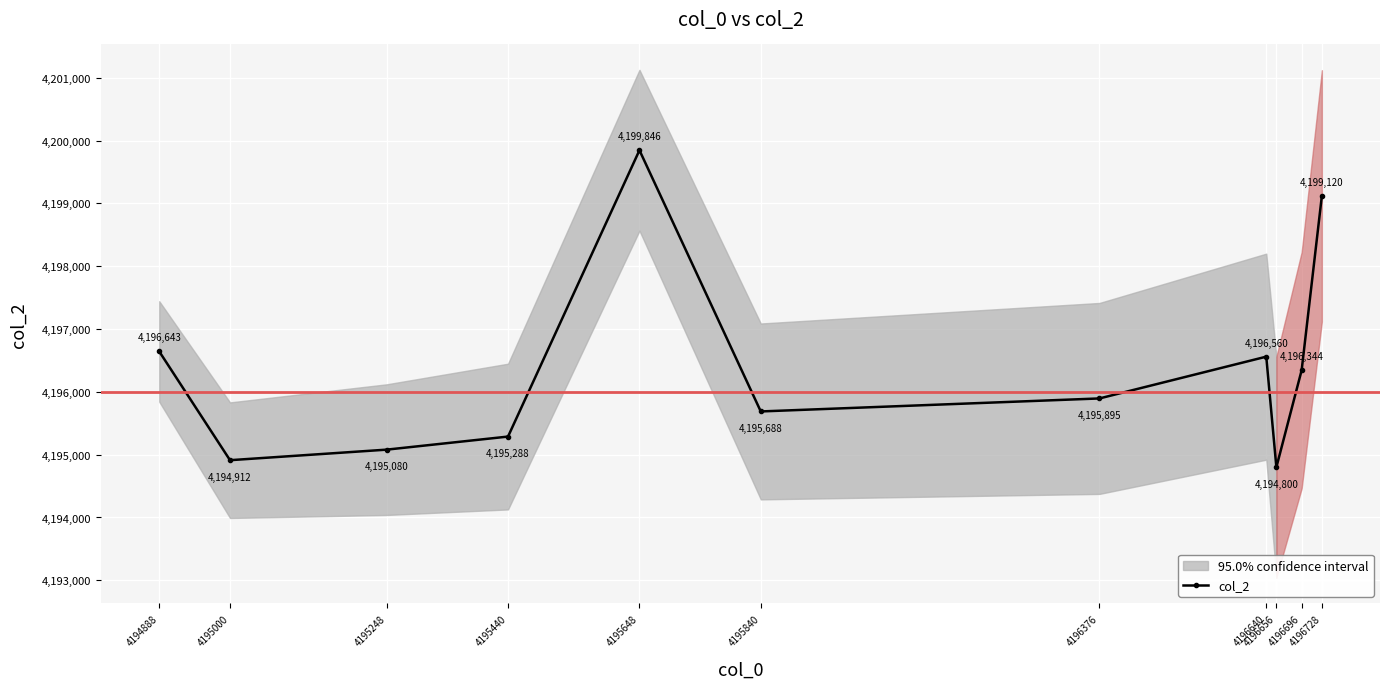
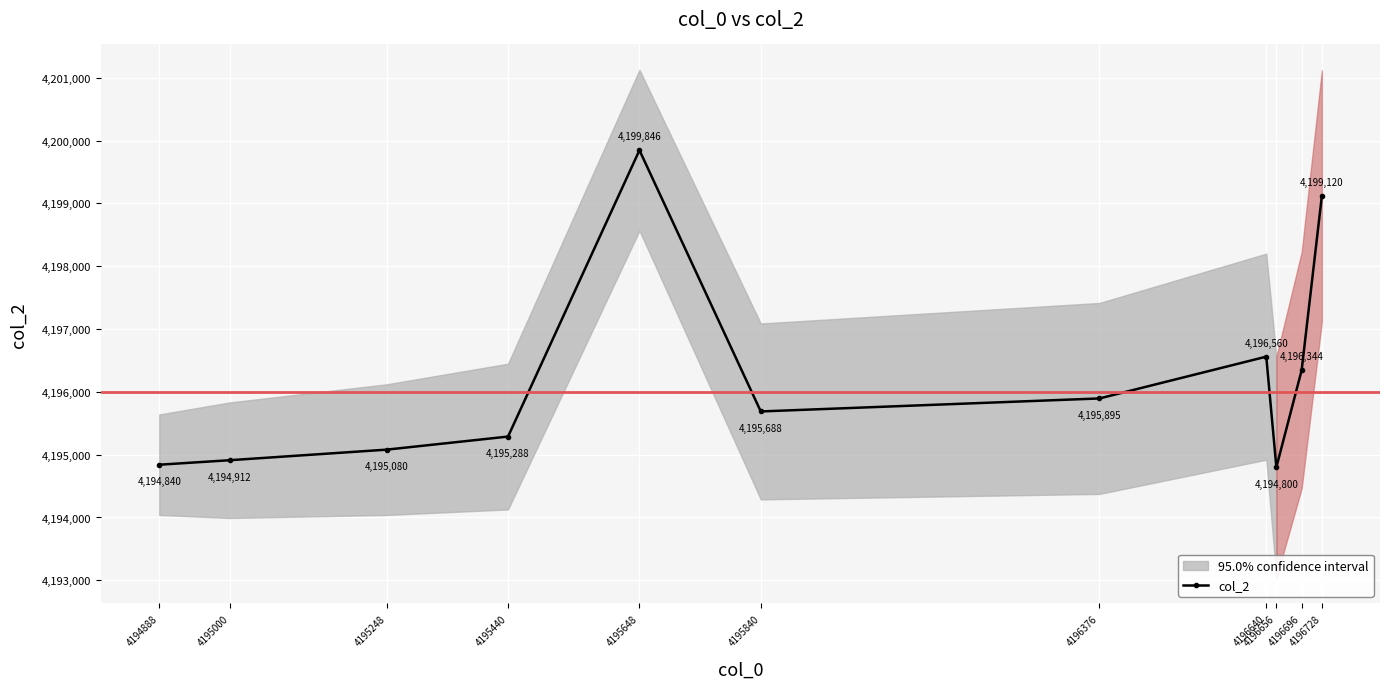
  {
    "col_2": {
-     "4194888": "4,196,643",
+     "4194888": "4,194,840",
      "4195000": "4,194,912",
      "4195248": "4,195,080",
      "4195440": "4,195,288",
      "4195648": "4,199,846",
      "4195840": "4,195,688",
      "4196376": "4,195,895",
      "4196640": "4,196,560",
      "4196656": "4,194,800",
      "4196696": "4,196,344",
      "4196728": "4,199,120"
    }
  }
